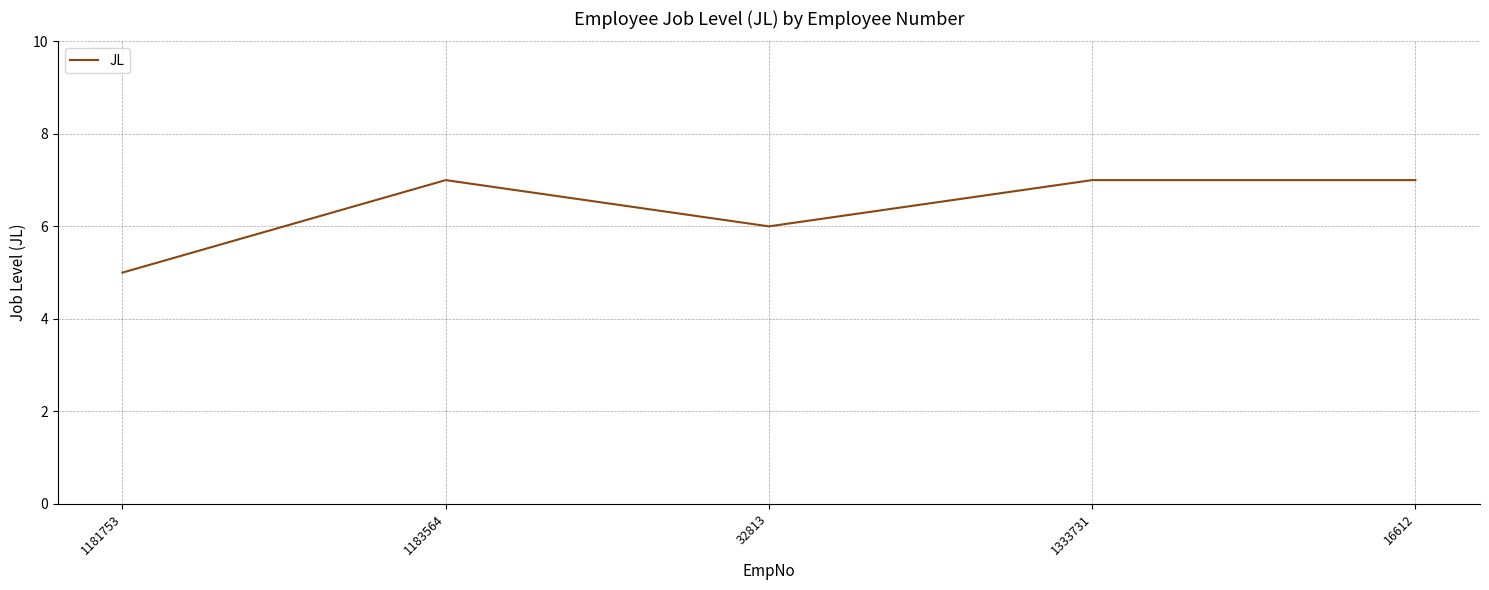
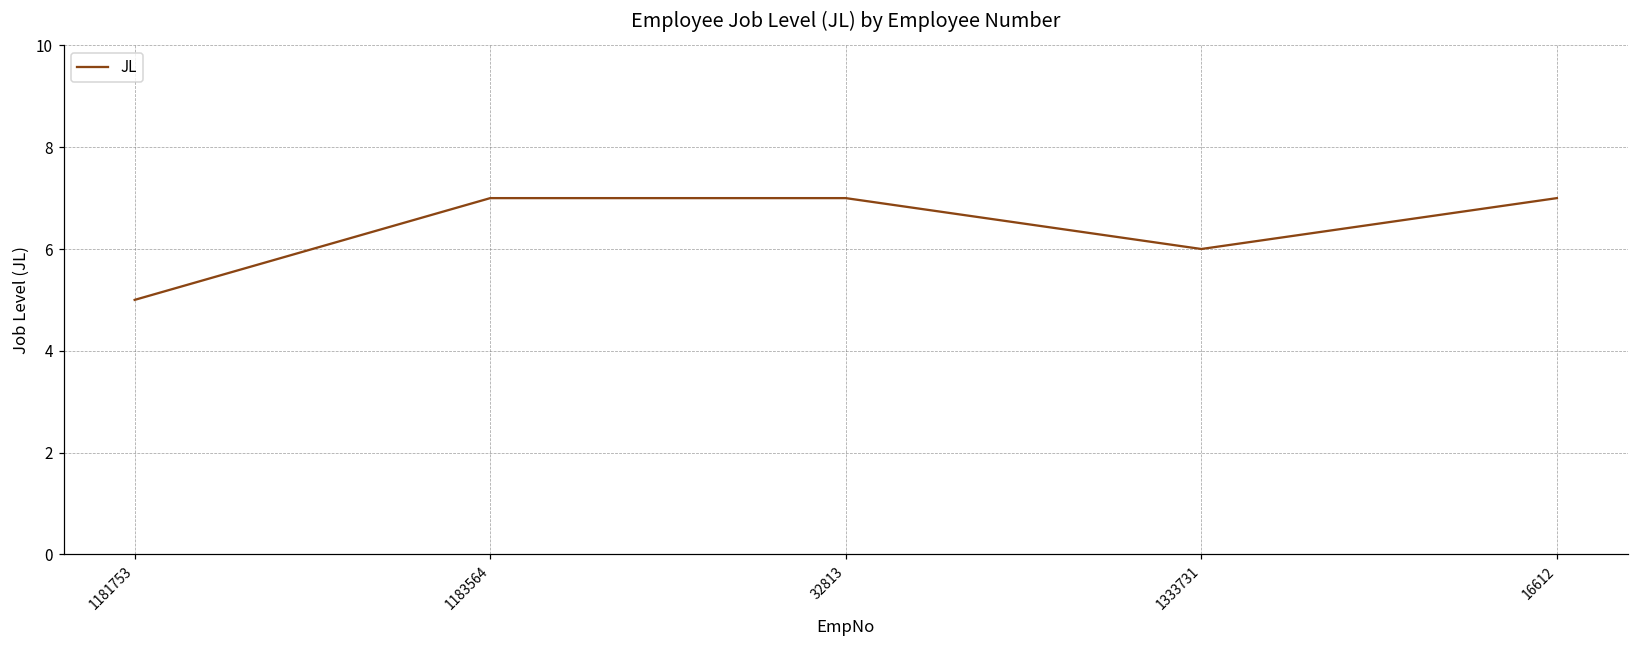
  {
    "1181753": 5,
    "1183564": 7,
-   "32813": 6,
-   "1333731": 7,
+   "32813": 7,
+   "1333731": 6,
    "16612": 7
  }
